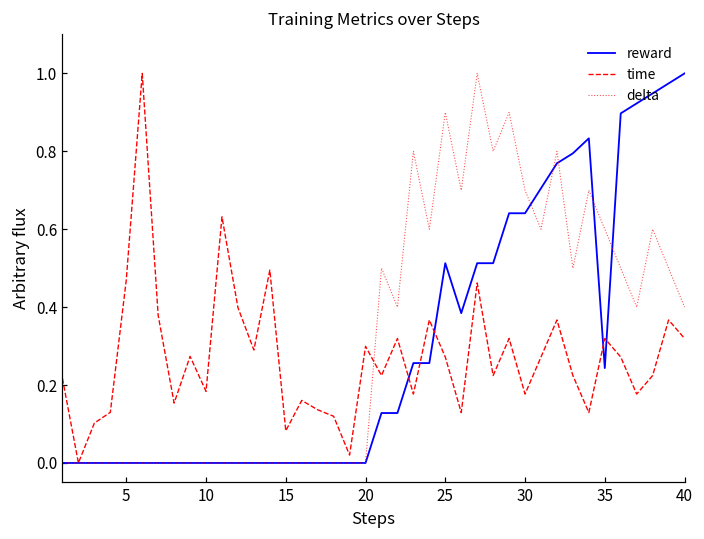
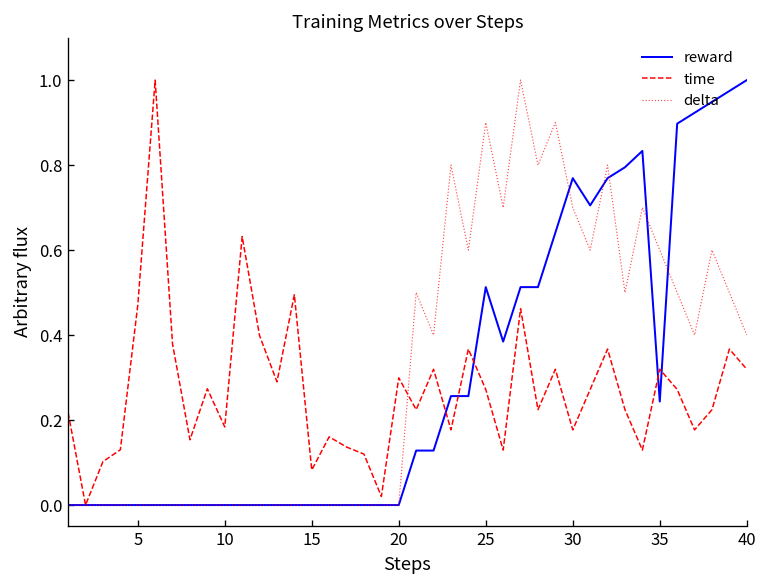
  {
    "reward": {
      "25": 0.51,
-     "30": 0.64,
+     "30": 0.77,
      "35": 0.24,
      "40": 1.00
    }
  }
